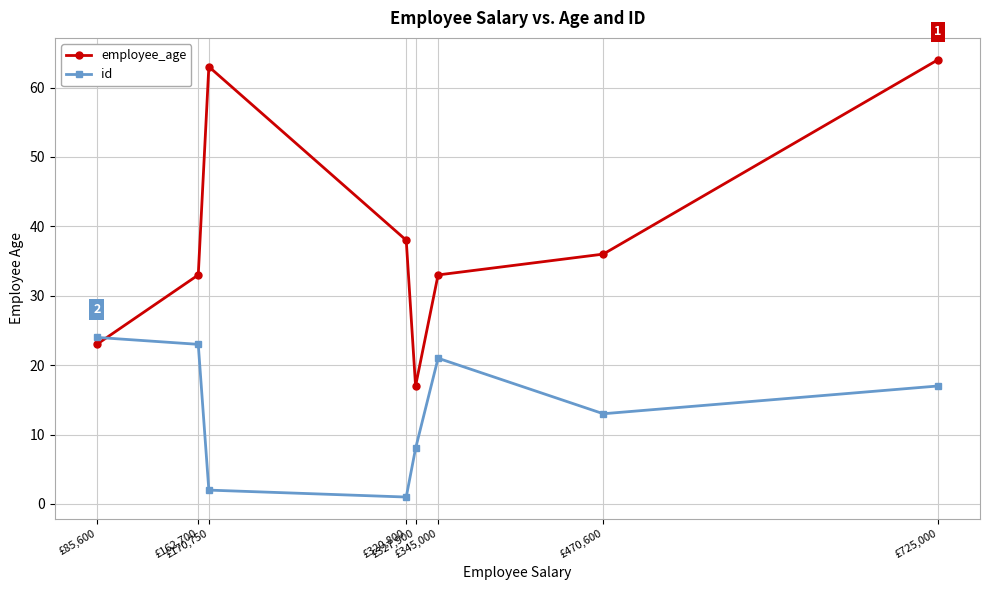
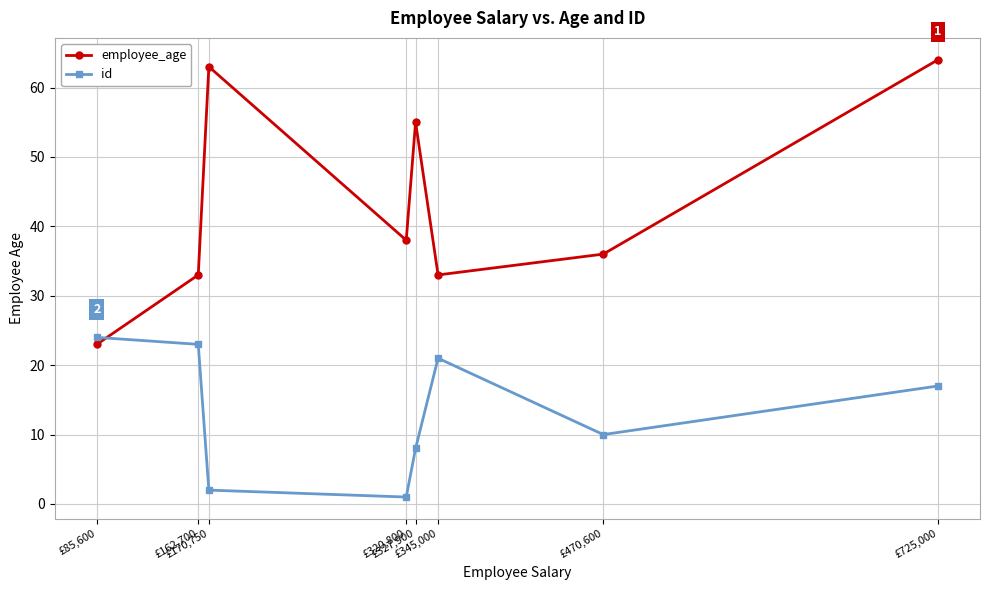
  {
    "employee_age": {
      "£85,600": 23,
      "£162,700": 33,
      "£170,750": 63,
      "£320,800": 38,
-     "£327,900": 17,
+     "£327,900": 55,
      "£345,000": 33,
      "£470,600": 36
    },
    "id": {
      "£162,700": 23,
      "£170,750": 2,
      "£320,800": 1,
      "£327,900": 8,
      "£345,000": 21,
-     "£470,600": 13,
+     "£470,600": 10,
      "£725,000": 17
    }
  }
